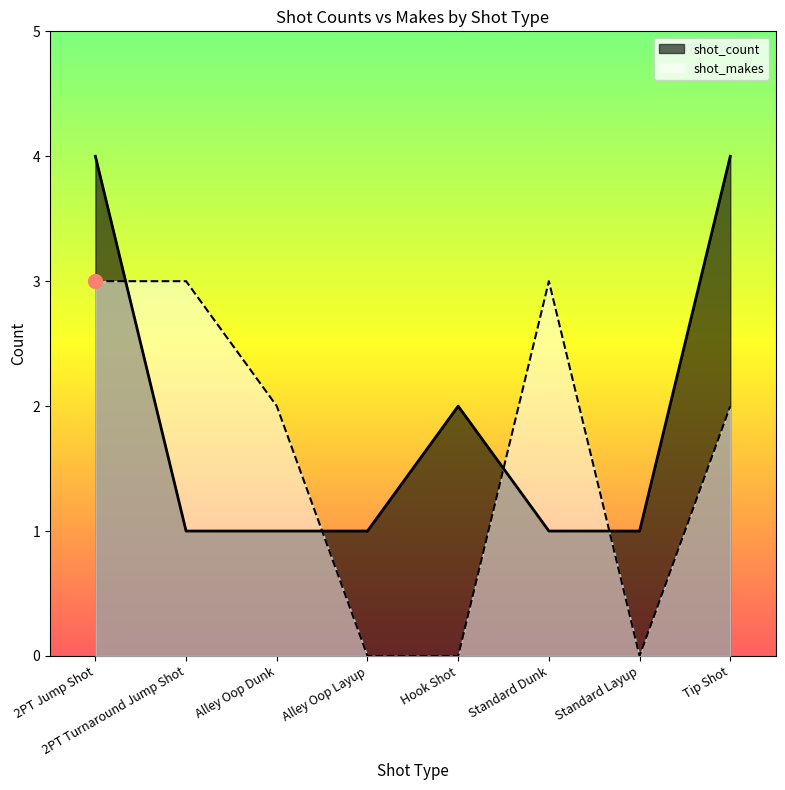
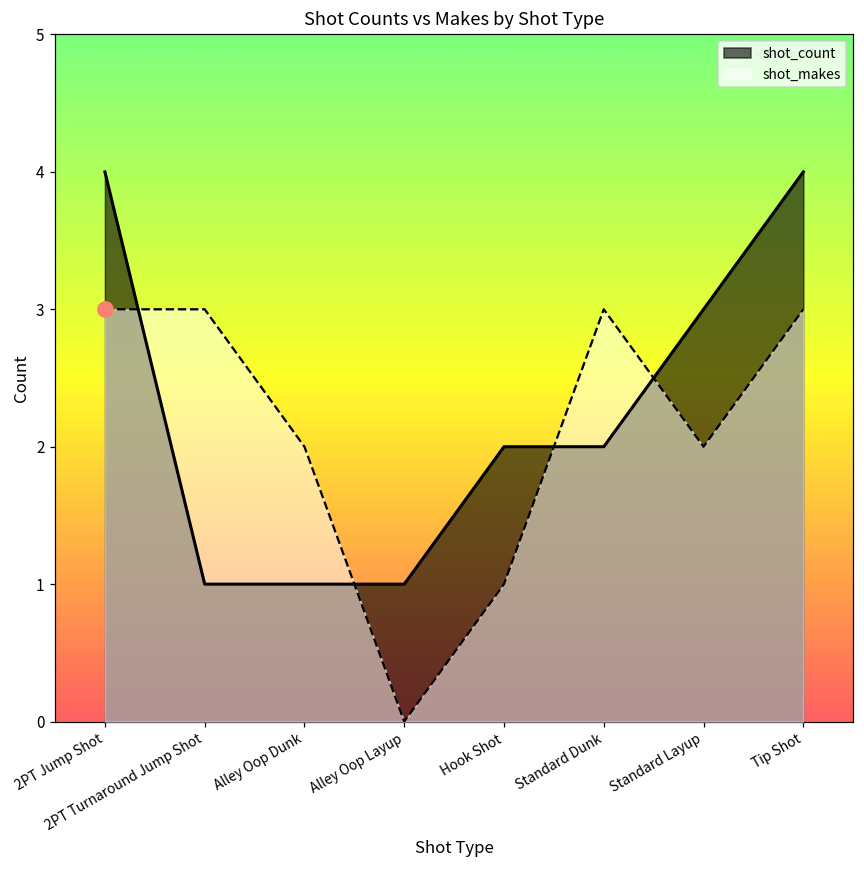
  {
    "shot_count": {
      "2PT Jump Shot": 4,
      "2PT Turnaround Jump Shot": 1,
      "Alley Oop Dunk": 1,
      "Alley Oop Layup": 1,
      "Hook Shot": 2,
-     "Standard Dunk": 1,
-     "Standard Layup": 1,
+     "Standard Dunk": 2,
+     "Standard Layup": 3,
      "Tip Shot": 4
    },
    "shot_makes": {
      "2PT Turnaround Jump Shot": 3,
      "Alley Oop Dunk": 2,
      "Alley Oop Layup": 0,
-     "Hook Shot": 0,
+     "Hook Shot": 1,
      "Standard Dunk": 3,
-     "Standard Layup": 0,
-     "Tip Shot": 2
+     "Standard Layup": 2,
+     "Tip Shot": 3
    }
  }
